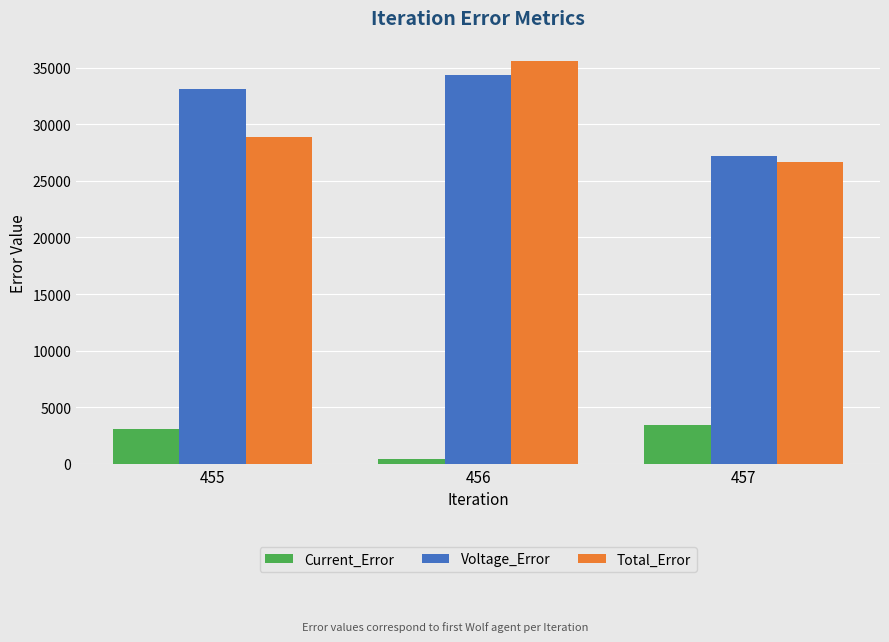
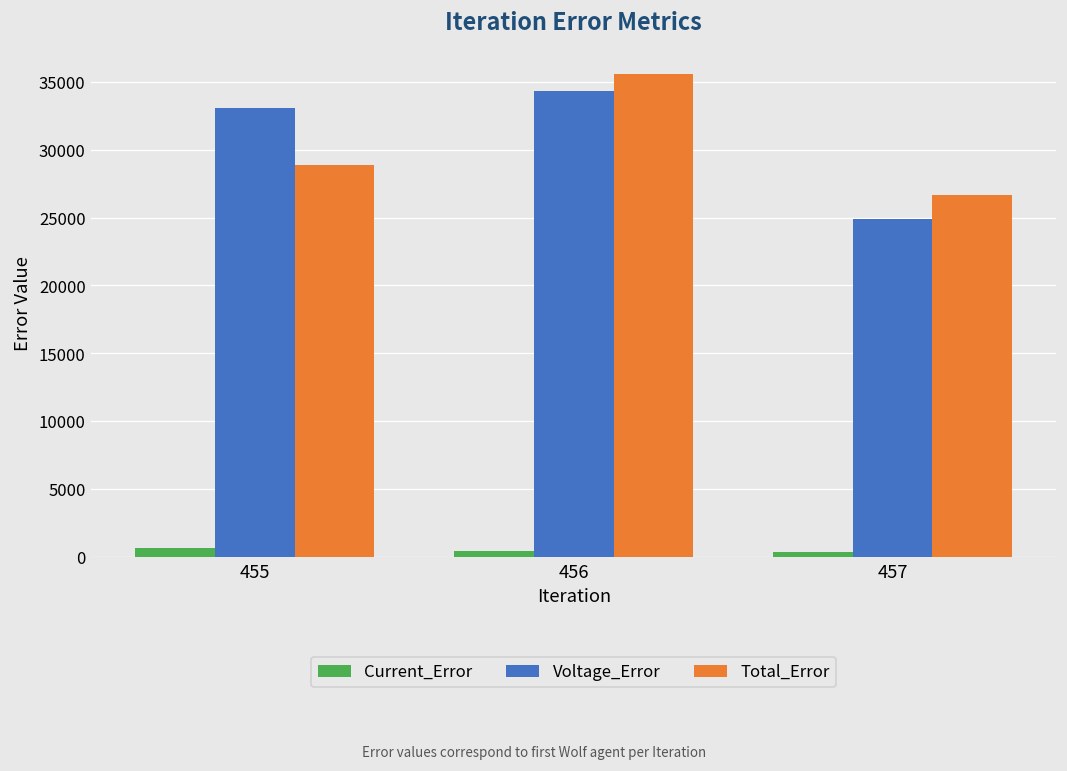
  {
    "Current_Error": {
-     "455": 3100,
+     "455": 700,
      "456": 400,
-     "457": 3400
+     "457": 300
    },
    "Voltage_Error": {
      "455": 33100,
      "456": 34300,
-     "457": 27200
+     "457": 24900
    },
    "Total_Error": {
      "455": 28900,
      "456": 35600,
      "457": 26700
    }
  }
